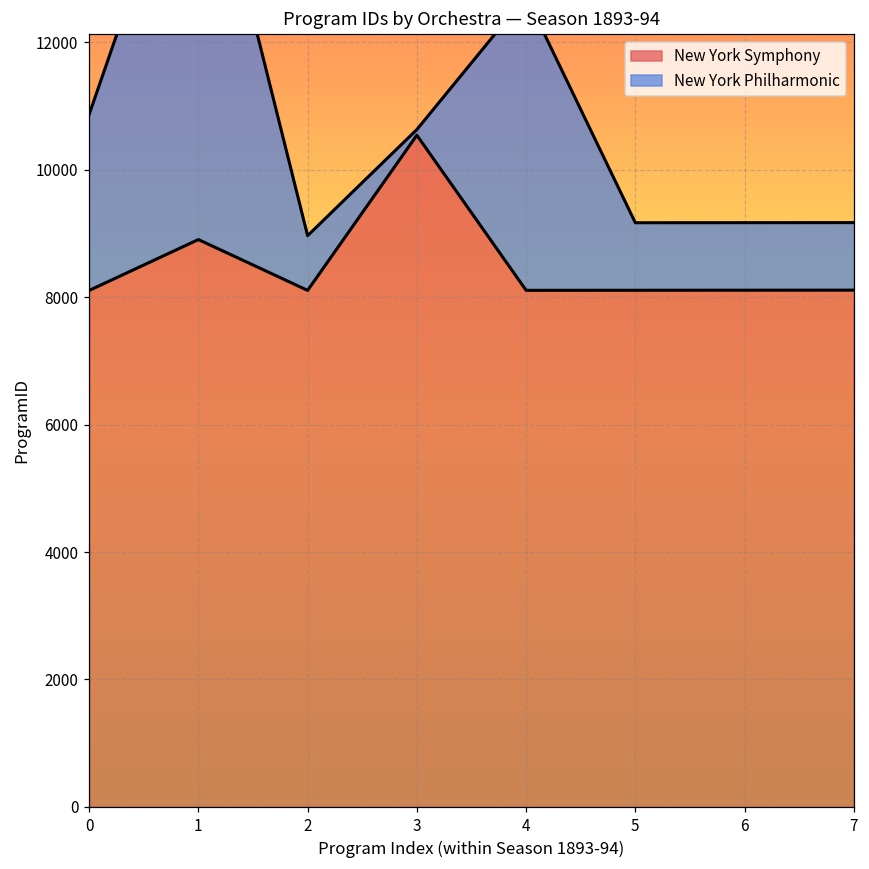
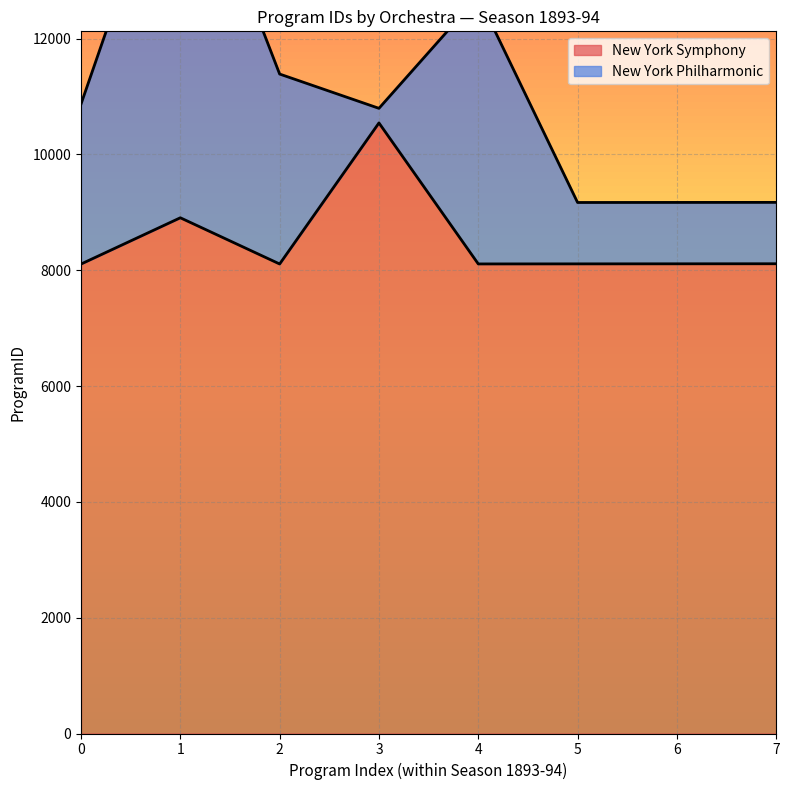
  {
    "New York Symphony": {
      "0": 8100,
      "1": 8900,
      "2": 8100,
      "3": 10500,
      "4": 8100,
      "5": 8100,
      "6": 8100,
      "7": 8100
    },
    "New York Philharmonic": {
      "0": 2800,
-     "2": 900,
-     "3": 100,
+     "2": 3300,
+     "3": 300,
      "5": 1100,
      "6": 1100,
      "7": 1100
    }
  }
